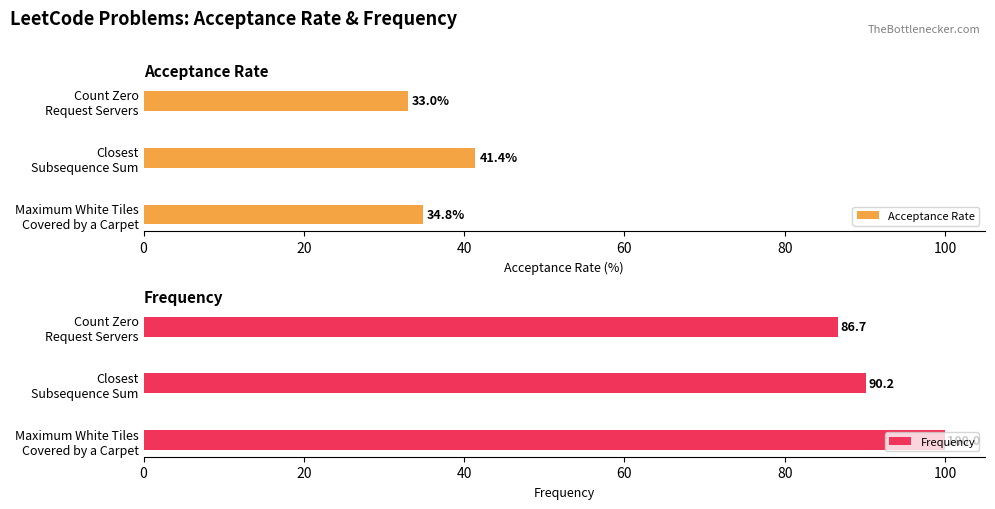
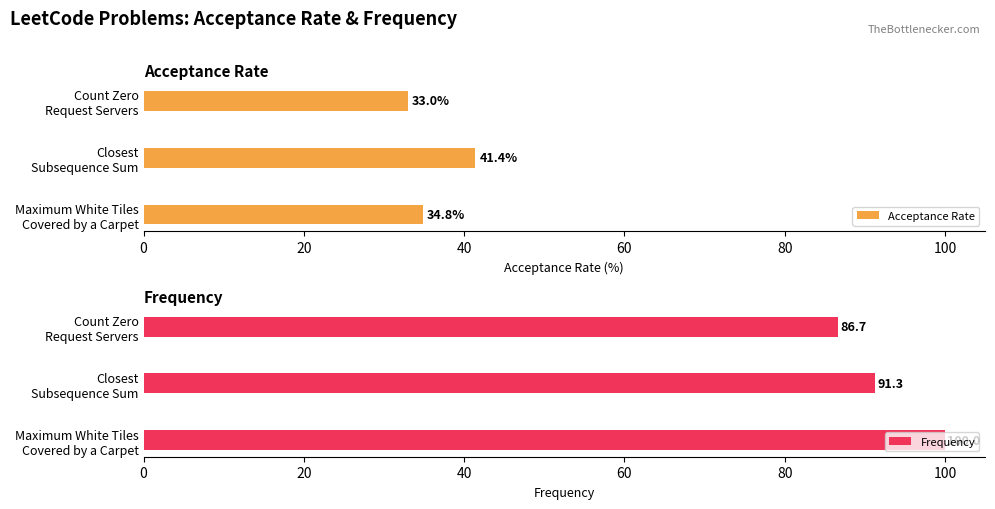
  {
    "Acceptance Rate": {
      "Count Zero Request Servers": "33.0%",
      "Closest Subsequence Sum": "41.4%",
      "Maximum White Tiles Covered by a Carpet": "34.8%"
    },
    "Frequency": {
      "Count Zero Request Servers": "86.7",
-     "Closest Subsequence Sum": "90.2"
+     "Closest Subsequence Sum": "91.3"
    }
  }
